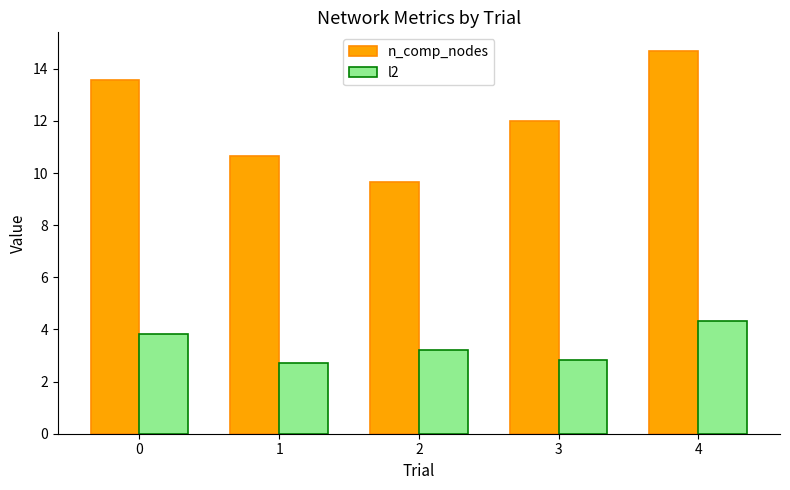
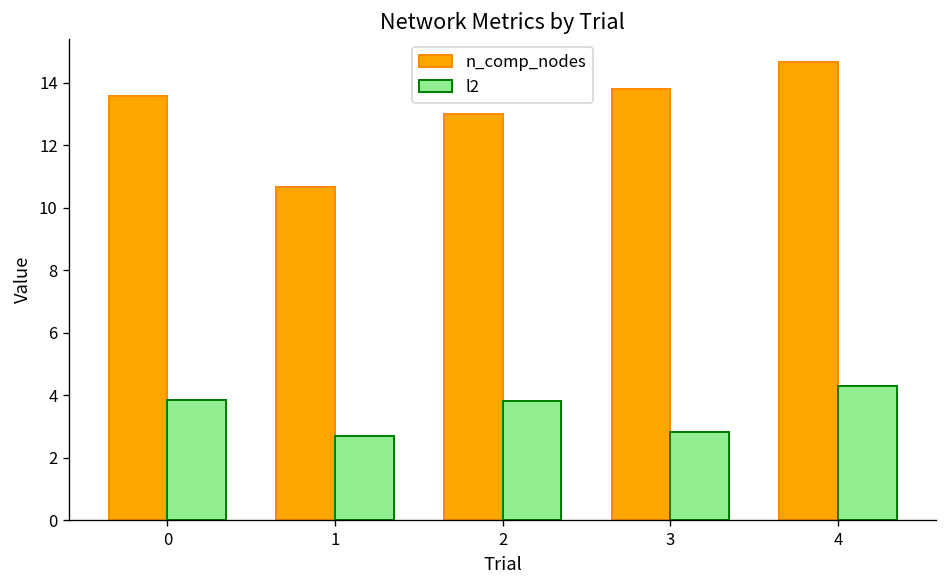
  {
    "n_comp_nodes": {
      "0": 13.6,
      "1": 10.7,
-     "2": 9.7,
-     "3": 12.0,
+     "2": 13.0,
+     "3": 13.8,
      "4": 14.7
    },
    "l2": {
      "0": 3.8,
      "1": 2.7,
-     "2": 3.2,
+     "2": 3.8,
      "3": 2.8,
      "4": 4.3
    }
  }
